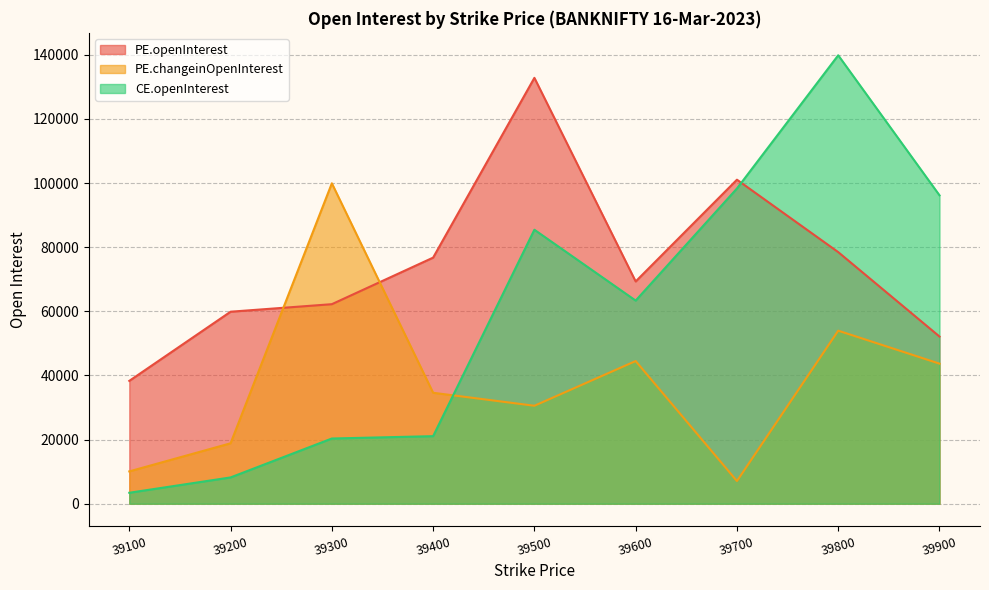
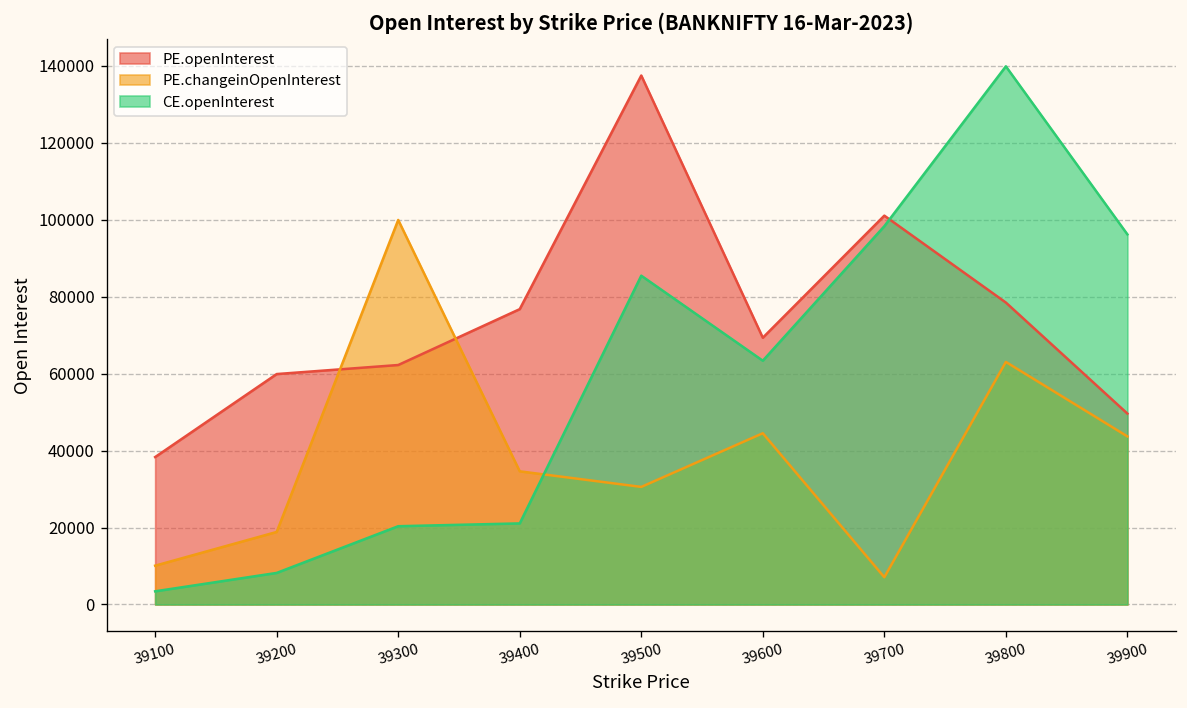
  {
    "PE.openInterest": {
      "39100": 38000,
      "39200": 60000,
      "39300": 62000,
      "39400": 77000,
-     "39500": 133000,
+     "39500": 137000,
      "39600": 69000,
      "39700": 101000,
      "39800": 78000,
-     "39900": 52000
+     "39900": 50000
    },
    "PE.changeinOpenInterest": {
      "39100": 10000,
      "39200": 19000,
      "39300": 100000,
      "39400": 35000,
      "39500": 31000,
      "39600": 44000,
      "39700": 7000,
-     "39800": 54000,
+     "39800": 63000,
      "39900": 44000
    },
    "CE.openInterest": {
      "39100": 3000,
      "39200": 8000,
      "39300": 20000,
      "39400": 21000,
      "39500": 85000,
      "39600": 63000,
      "39700": 98000,
      "39800": 140000,
      "39900": 96000
    }
  }
